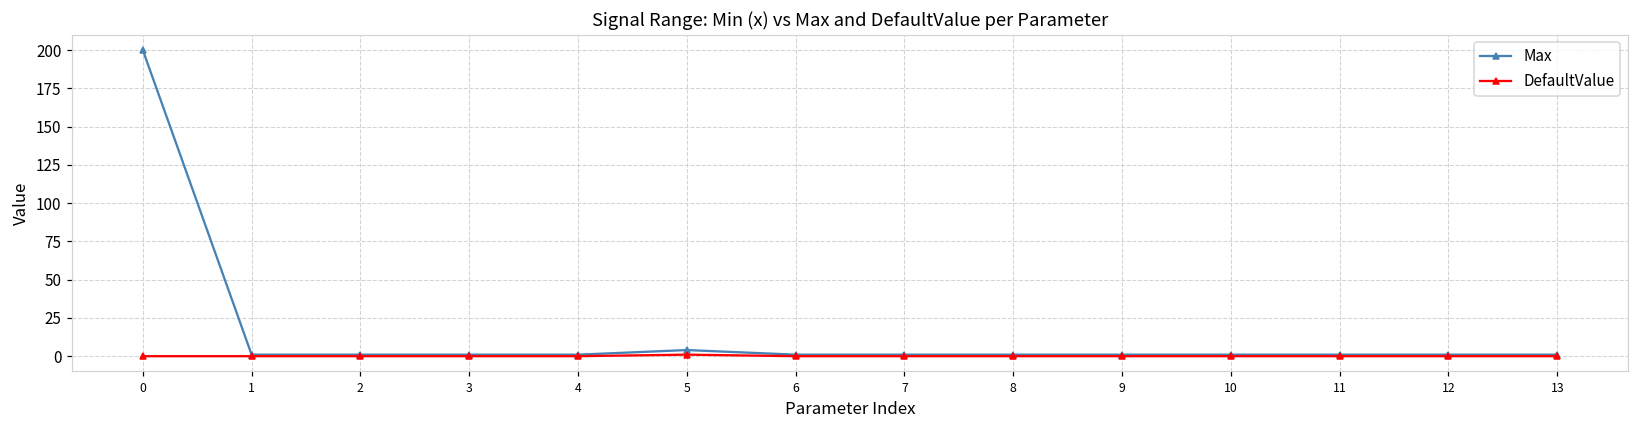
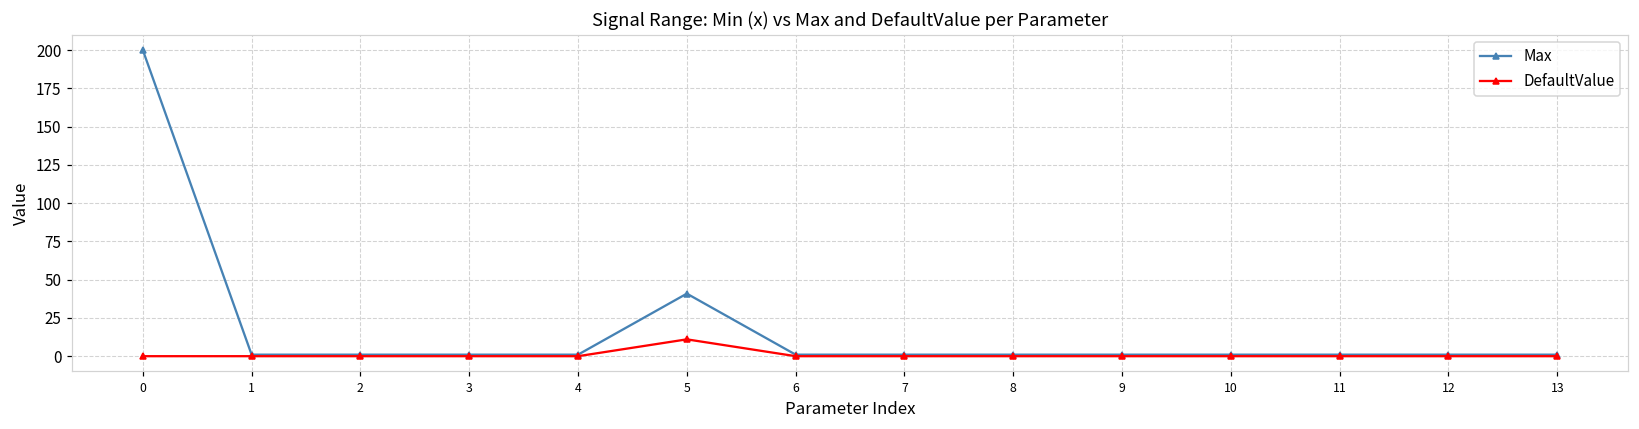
  {
    "Max": {
      "0": 200,
-     "5": 4
+     "5": 41
    },
    "DefaultValue": {
      "0": 0,
-     "5": 1
+     "5": 11
    }
  }
